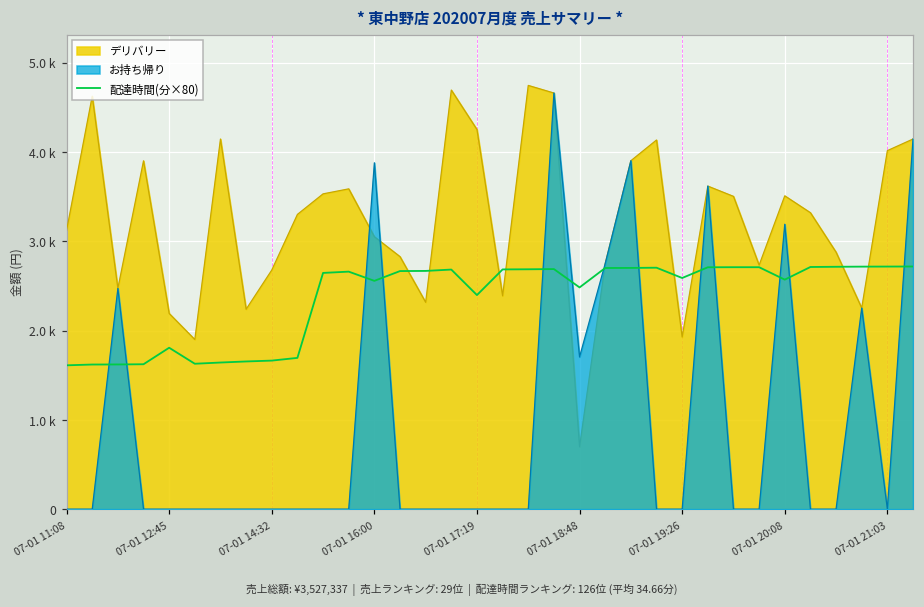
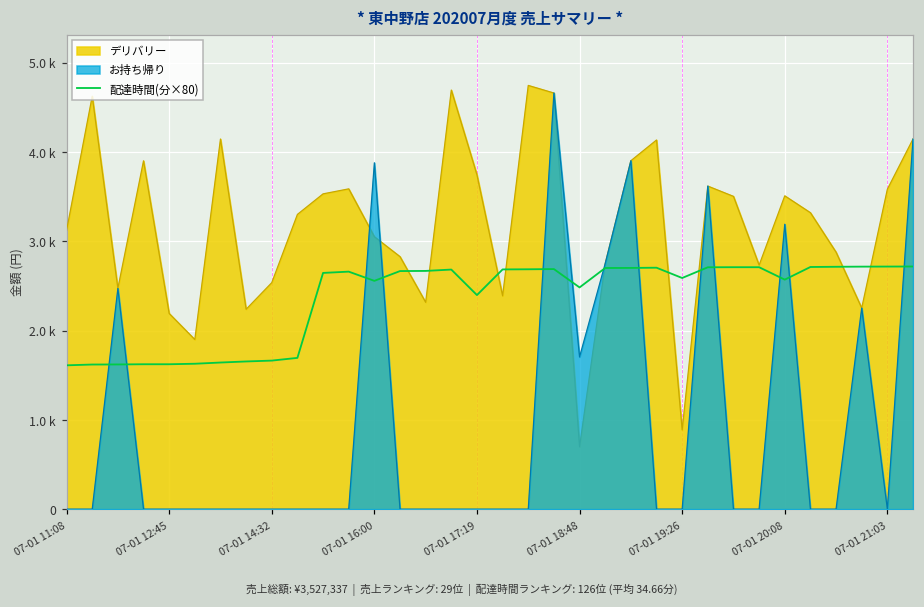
  {
    "デリバリー": {
      "07-01 11:08": 3100,
      "07-01 12:45": 2200,
-     "07-01 14:32": 2700,
+     "07-01 14:32": 2500,
      "07-01 16:00": 3100,
-     "07-01 17:19": 4300,
+     "07-01 17:19": 3700,
      "07-01 18:48": 700,
-     "07-01 19:26": 1900,
+     "07-01 19:26": 900,
      "07-01 20:08": 3500,
-     "07-01 21:03": 4000
+     "07-01 21:03": 3600
    },
    "お持ち帰り": {
      "07-01 11:08": 0,
      "07-01 12:45": 0,
      "07-01 14:32": 0,
      "07-01 16:00": 3900,
      "07-01 17:19": 0,
      "07-01 18:48": 1700,
      "07-01 19:26": 0,
      "07-01 20:08": 3200,
      "07-01 21:03": 0
    },
    "配達時間(分×80)": {
      "07-01 11:08": 1600,
-     "07-01 12:45": 1800,
+     "07-01 12:45": 1600,
      "07-01 14:32": 1700,
      "07-01 16:00": 2600,
      "07-01 17:19": 2400,
      "07-01 18:48": 2500,
      "07-01 19:26": 2600,
      "07-01 20:08": 2600,
      "07-01 21:03": 2700
    }
  }
